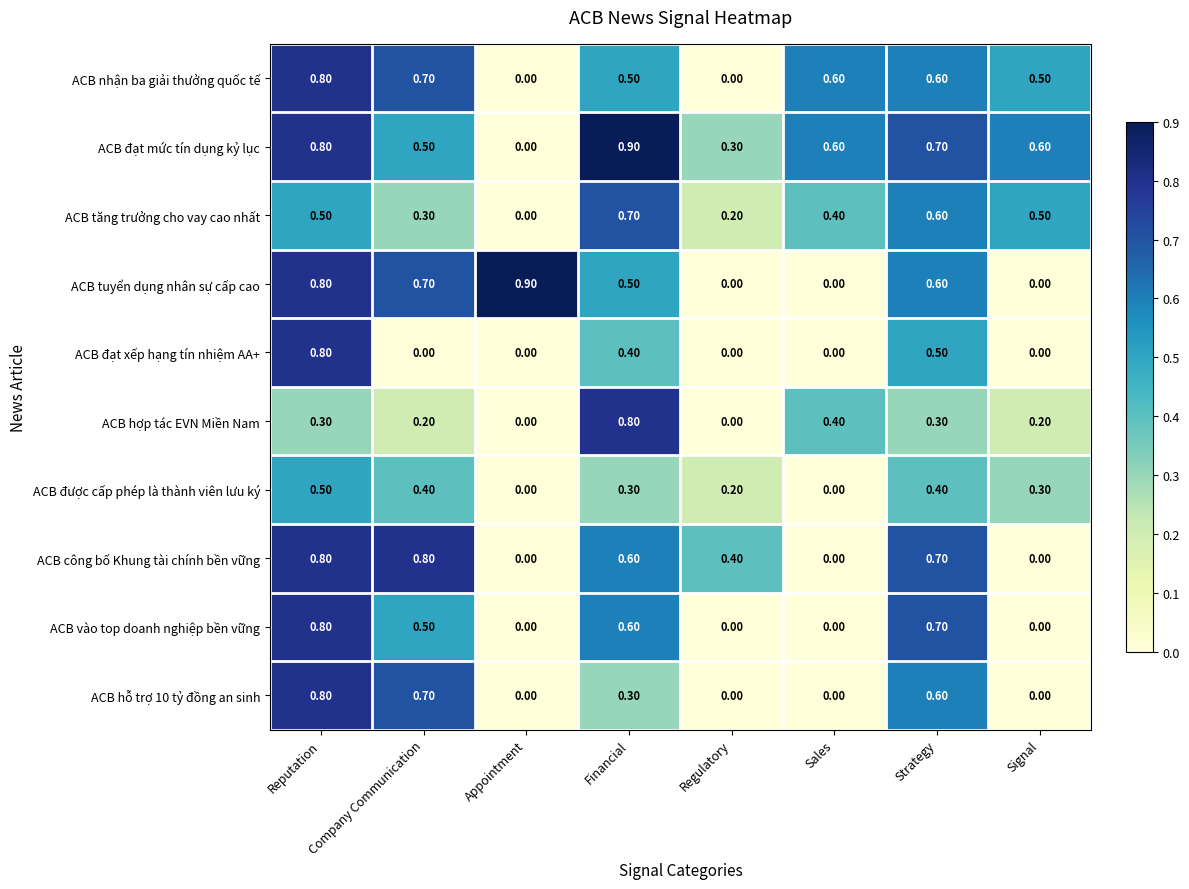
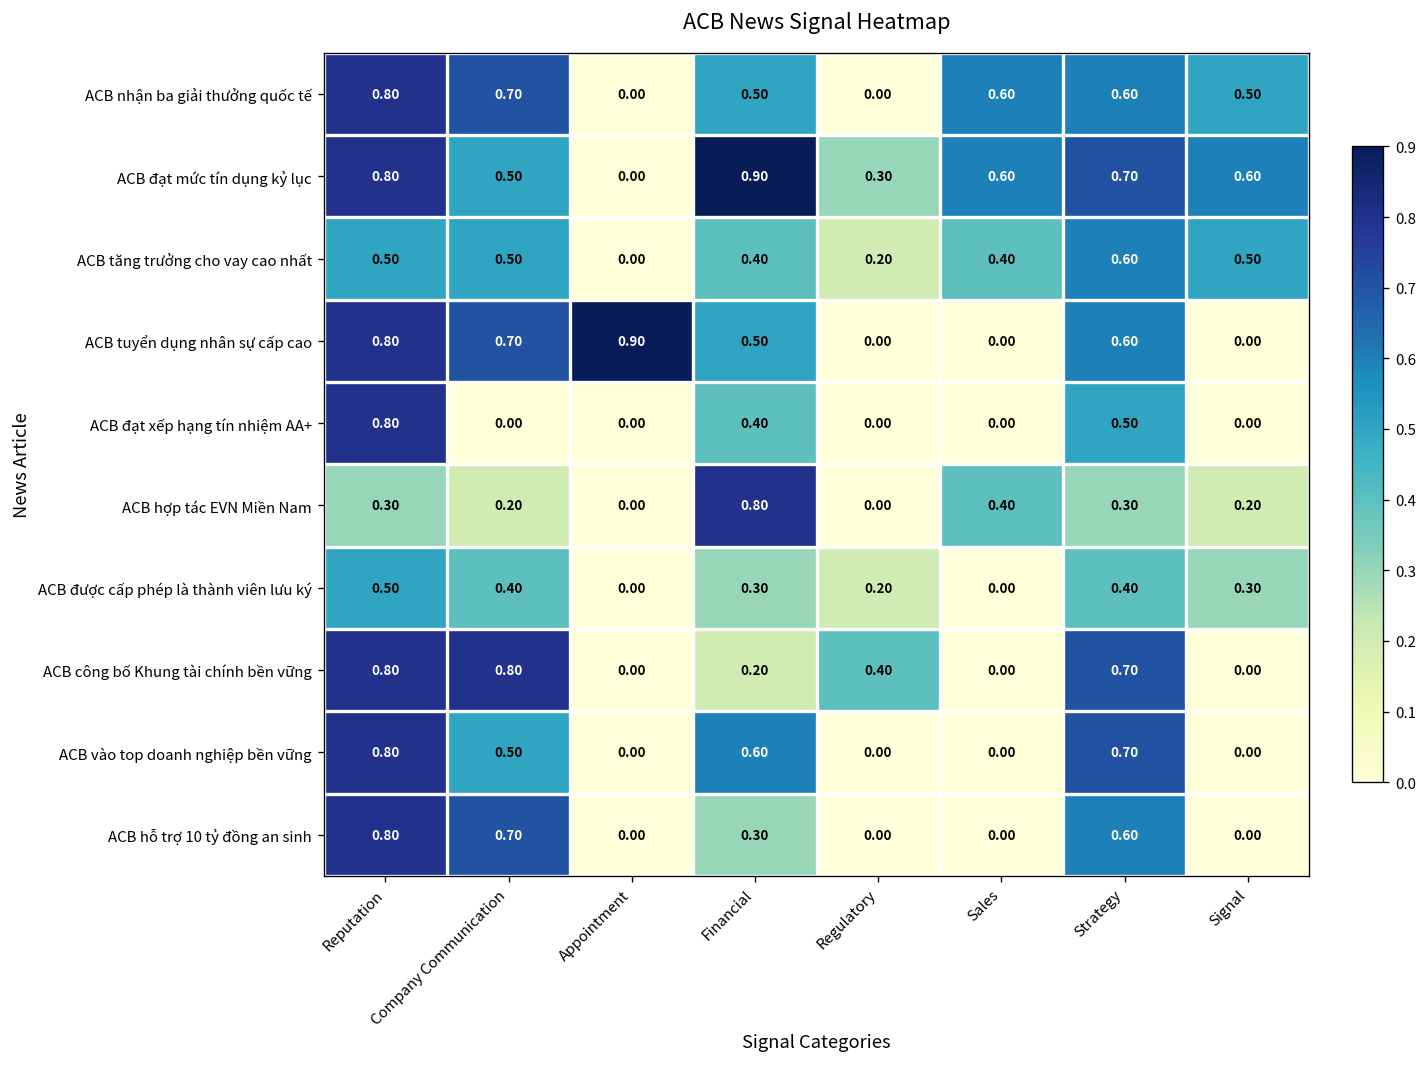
  {
    "ACB nhận ba giải thưởng quốc tế": {
      "Reputation": 0.80,
      "Company Communication": 0.70,
      "Appointment": 0.00,
      "Financial": 0.50,
      "Regulatory": 0.00,
      "Sales": 0.60,
      "Strategy": 0.60,
      "Signal": 0.50
    },
    "ACB đạt mức tín dụng kỷ lục": {
      "Reputation": 0.80,
      "Company Communication": 0.50,
      "Appointment": 0.00,
      "Financial": 0.90,
      "Regulatory": 0.30,
      "Sales": 0.60,
      "Strategy": 0.70,
      "Signal": 0.60
    },
    "ACB tăng trưởng cho vay cao nhất": {
      "Reputation": 0.50,
-     "Company Communication": 0.30,
+     "Company Communication": 0.50,
      "Appointment": 0.00,
-     "Financial": 0.70,
+     "Financial": 0.40,
      "Regulatory": 0.20,
      "Sales": 0.40,
      "Strategy": 0.60,
      "Signal": 0.50
    },
    "ACB tuyển dụng nhân sự cấp cao": {
      "Reputation": 0.80,
      "Company Communication": 0.70,
      "Appointment": 0.90,
      "Financial": 0.50,
      "Regulatory": 0.00,
      "Sales": 0.00,
      "Strategy": 0.60,
      "Signal": 0.00
    },
    "ACB đạt xếp hạng tín nhiệm AA+": {
      "Reputation": 0.80,
      "Company Communication": 0.00,
      "Appointment": 0.00,
      "Financial": 0.40,
      "Regulatory": 0.00,
      "Sales": 0.00,
      "Strategy": 0.50,
      "Signal": 0.00
    },
    "ACB hợp tác EVN Miền Nam": {
      "Reputation": 0.30,
      "Company Communication": 0.20,
      "Appointment": 0.00,
      "Financial": 0.80,
      "Regulatory": 0.00,
      "Sales": 0.40,
      "Strategy": 0.30,
      "Signal": 0.20
    },
    "ACB được cấp phép là thành viên lưu ký": {
      "Reputation": 0.50,
      "Company Communication": 0.40,
      "Appointment": 0.00,
      "Financial": 0.30,
      "Regulatory": 0.20,
      "Sales": 0.00,
      "Strategy": 0.40,
      "Signal": 0.30
    },
    "ACB công bố Khung tài chính bền vững": {
      "Reputation": 0.80,
      "Company Communication": 0.80,
      "Appointment": 0.00,
-     "Financial": 0.60,
+     "Financial": 0.20,
      "Regulatory": 0.40,
      "Sales": 0.00,
      "Strategy": 0.70,
      "Signal": 0.00
    },
    "ACB vào top doanh nghiệp bền vững": {
      "Reputation": 0.80,
      "Company Communication": 0.50,
      "Appointment": 0.00,
      "Financial": 0.60,
      "Regulatory": 0.00,
      "Sales": 0.00,
      "Strategy": 0.70,
      "Signal": 0.00
    },
    "ACB hỗ trợ 10 tỷ đồng an sinh": {
      "Reputation": 0.80,
      "Company Communication": 0.70,
      "Appointment": 0.00,
      "Financial": 0.30,
      "Regulatory": 0.00,
      "Sales": 0.00,
      "Strategy": 0.60,
      "Signal": 0.00
    }
  }
